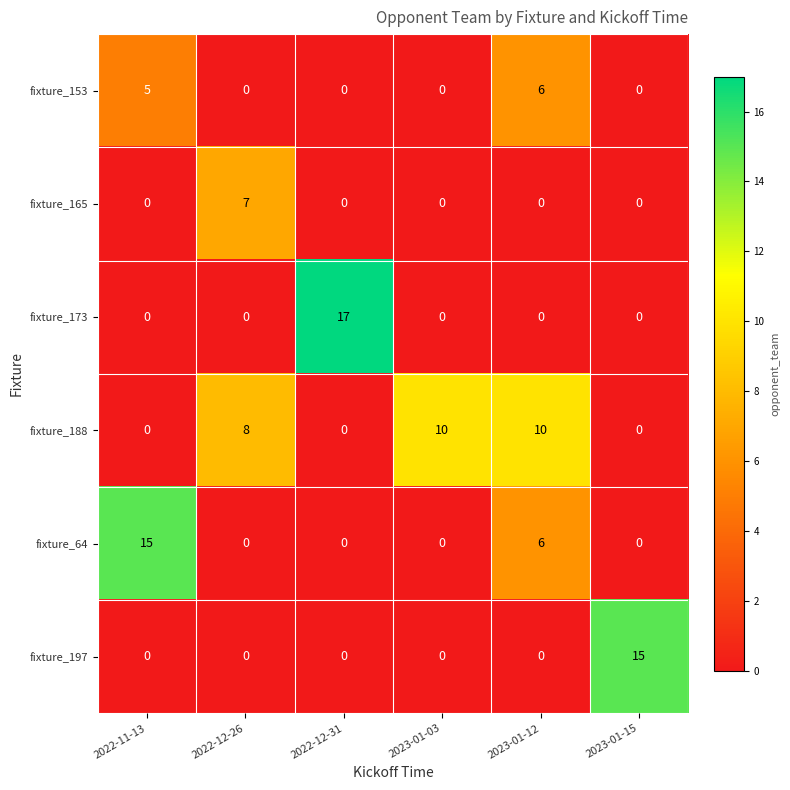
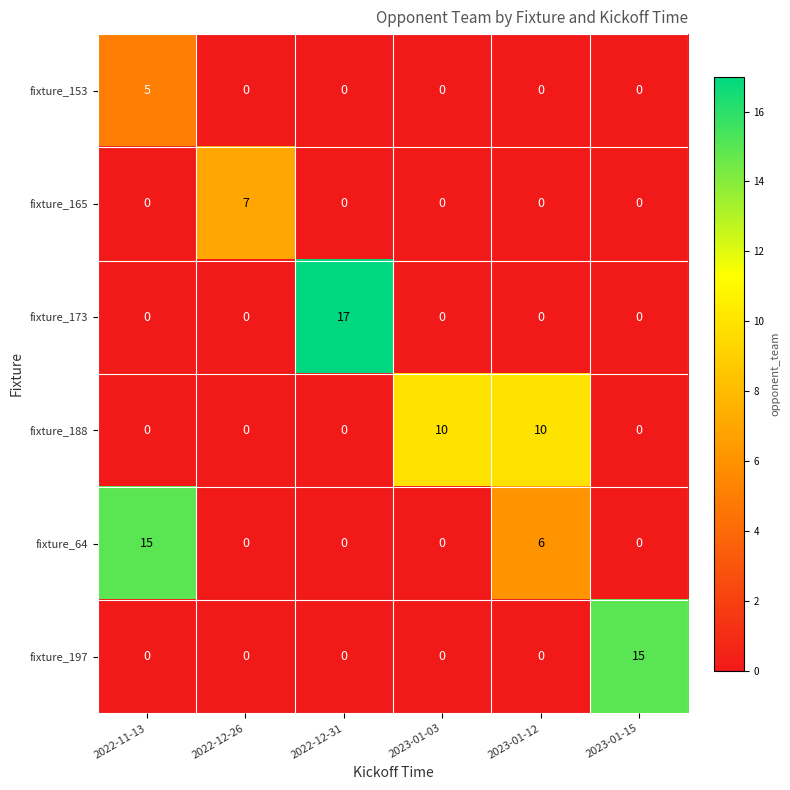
  {
    "fixture_153": {
      "2022-11-13": 5,
      "2022-12-26": 0,
      "2022-12-31": 0,
      "2023-01-03": 0,
-     "2023-01-12": 6,
+     "2023-01-12": 0,
      "2023-01-15": 0
    },
    "fixture_165": {
      "2022-11-13": 0,
      "2022-12-26": 7,
      "2022-12-31": 0,
      "2023-01-03": 0,
      "2023-01-12": 0,
      "2023-01-15": 0
    },
    "fixture_173": {
      "2022-11-13": 0,
      "2022-12-26": 0,
      "2022-12-31": 17,
      "2023-01-03": 0,
      "2023-01-12": 0,
      "2023-01-15": 0
    },
    "fixture_188": {
      "2022-11-13": 0,
-     "2022-12-26": 8,
+     "2022-12-26": 0,
      "2022-12-31": 0,
      "2023-01-03": 10,
      "2023-01-12": 10,
      "2023-01-15": 0
    },
    "fixture_64": {
      "2022-11-13": 15,
      "2022-12-26": 0,
      "2022-12-31": 0,
      "2023-01-03": 0,
      "2023-01-12": 6,
      "2023-01-15": 0
    },
    "fixture_197": {
      "2022-11-13": 0,
      "2022-12-26": 0,
      "2022-12-31": 0,
      "2023-01-03": 0,
      "2023-01-12": 0,
      "2023-01-15": 15
    }
  }
